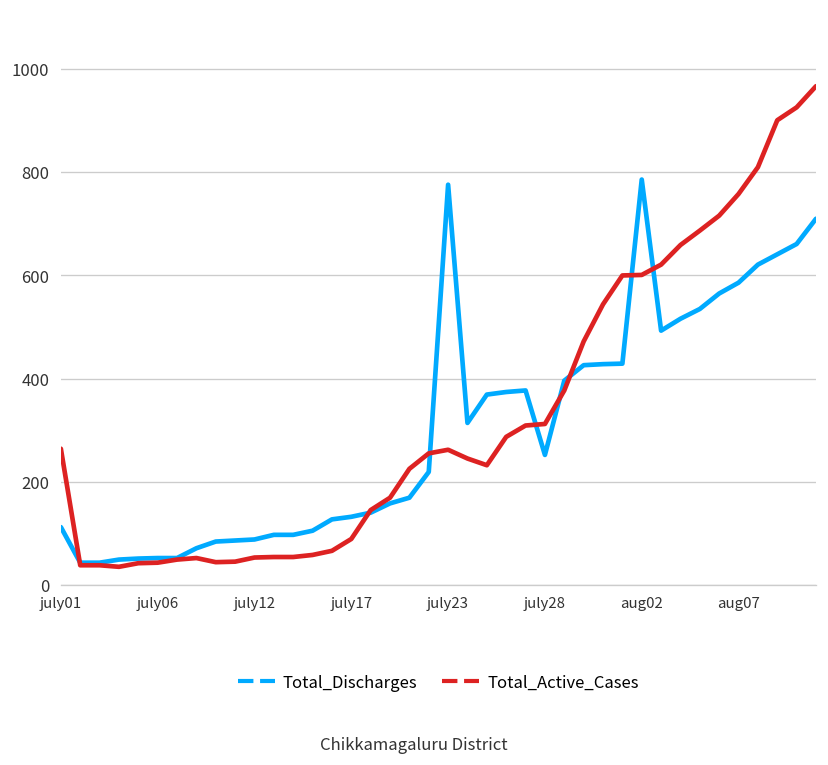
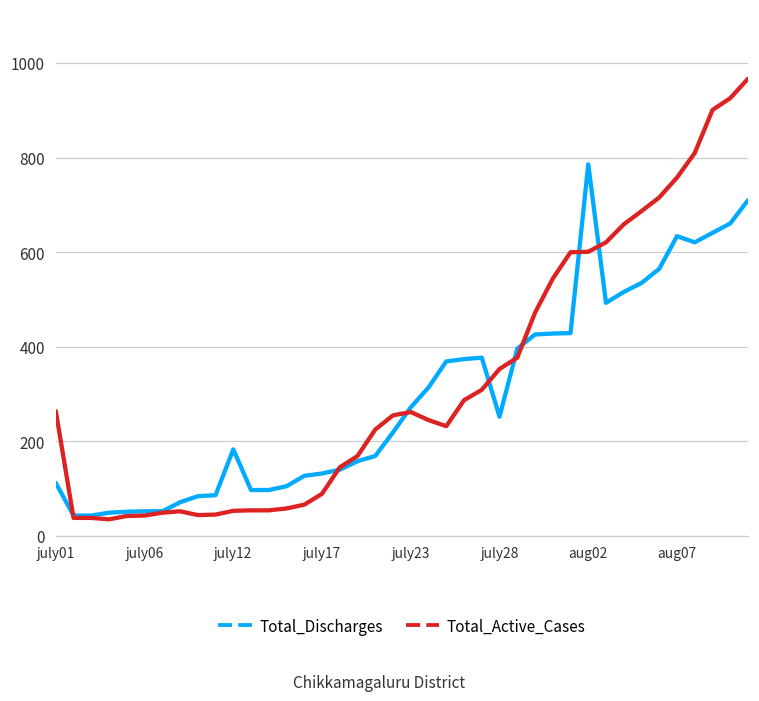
  {
    "Total_Discharges": {
      "july01": 110,
      "july06": 50,
-     "july12": 90,
+     "july12": 180,
      "july17": 130,
-     "july23": 780,
+     "july23": 270,
      "july28": 250,
      "aug02": 790,
-     "aug07": 590
+     "aug07": 630
    },
    "Total_Active_Cases": {
      "july01": 260,
      "july06": 40,
      "july12": 50,
      "july17": 90,
      "july23": 260,
-     "july28": 310,
+     "july28": 350,
      "aug02": 600,
      "aug07": 760
    }
  }
